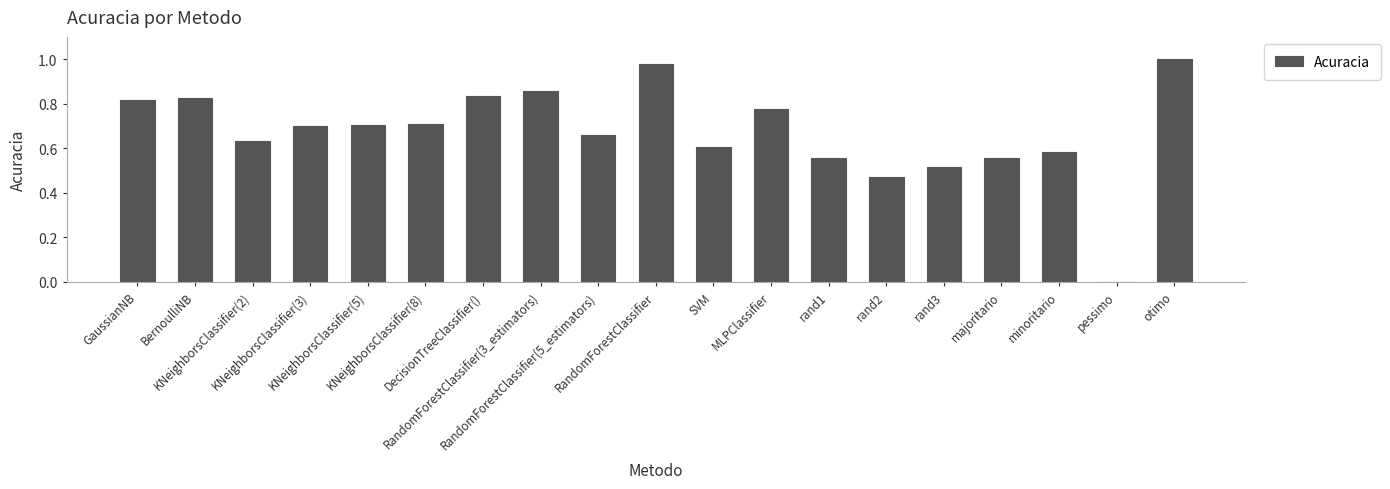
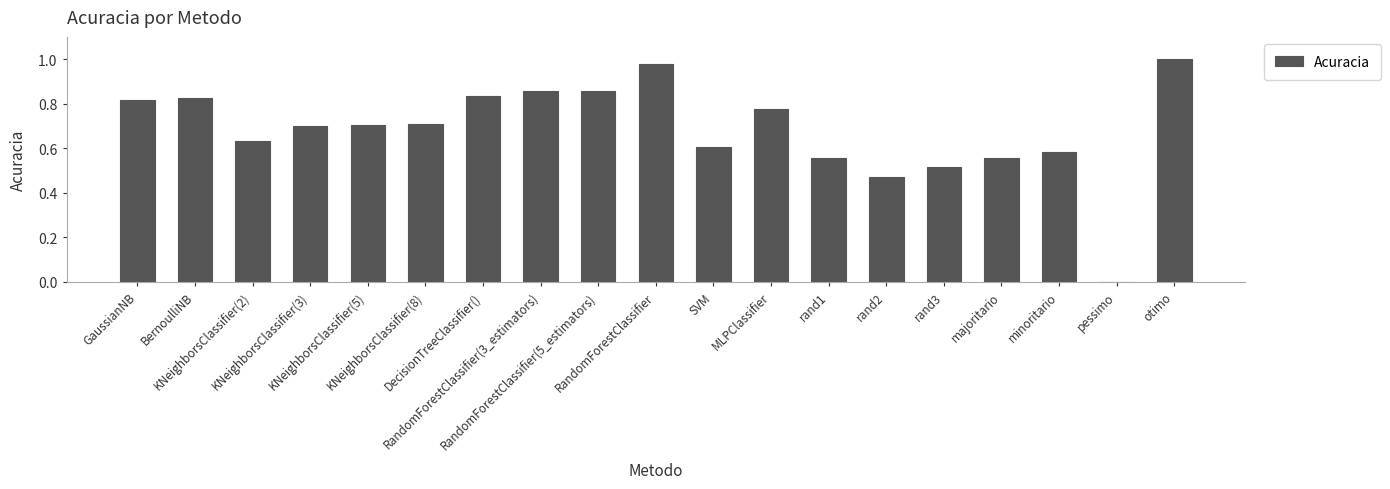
  {
    "GaussianNB": 0.82,
    "BernoulliNB": 0.82,
    "KNeighborsClassifier(2)": 0.63,
    "KNeighborsClassifier(3)": 0.70,
    "KNeighborsClassifier(5)": 0.71,
    "KNeighborsClassifier(8)": 0.71,
    "DecisionTreeClassifier()": 0.83,
    "RandomForestClassifier(3_estimators)": 0.85,
-   "RandomForestClassifier(5_estimators)": 0.66,
+   "RandomForestClassifier(5_estimators)": 0.86,
    "RandomForestClassifier": 0.98,
    "SVM": 0.61,
    "MLPClassifier": 0.77,
    "rand1": 0.56,
    "rand2": 0.47,
    "rand3": 0.52,
    "majoritario": 0.56,
    "minoritario": 0.58,
    "pessimo": 0.00,
    "otimo": 1.00
  }
